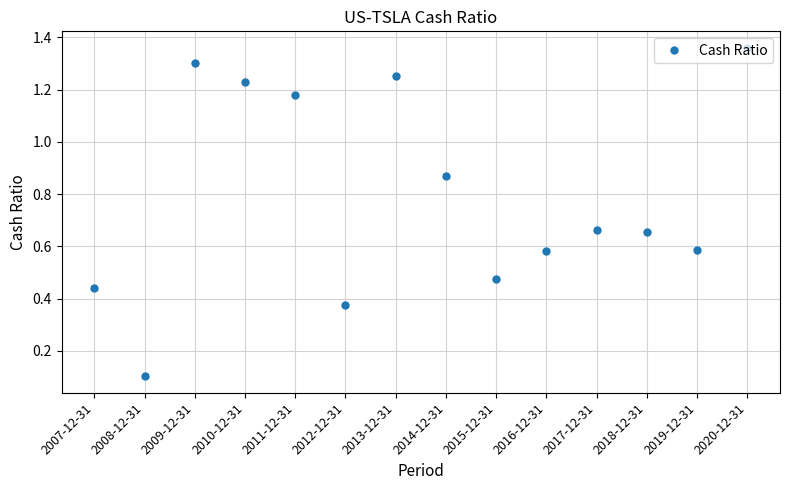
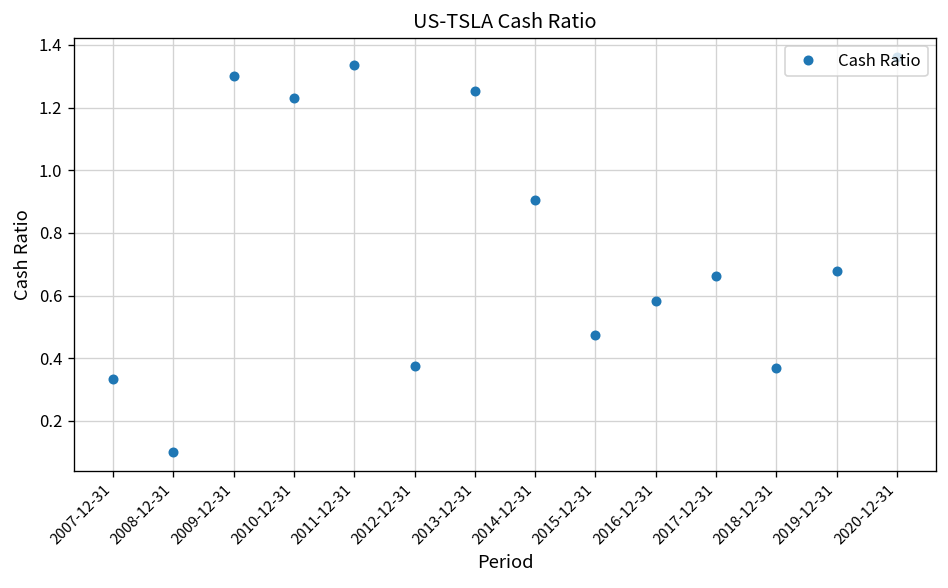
  {
-   "2007-12-31": 0.44,
+   "2007-12-31": 0.33,
    "2008-12-31": 0.10,
    "2009-12-31": 1.30,
    "2010-12-31": 1.23,
-   "2011-12-31": 1.18,
+   "2011-12-31": 1.34,
    "2012-12-31": 0.37,
    "2013-12-31": 1.25,
-   "2014-12-31": 0.87,
+   "2014-12-31": 0.90,
    "2015-12-31": 0.47,
    "2016-12-31": 0.58,
    "2017-12-31": 0.66,
-   "2018-12-31": 0.65,
-   "2019-12-31": 0.59
+   "2018-12-31": 0.37,
+   "2019-12-31": 0.68
  }
